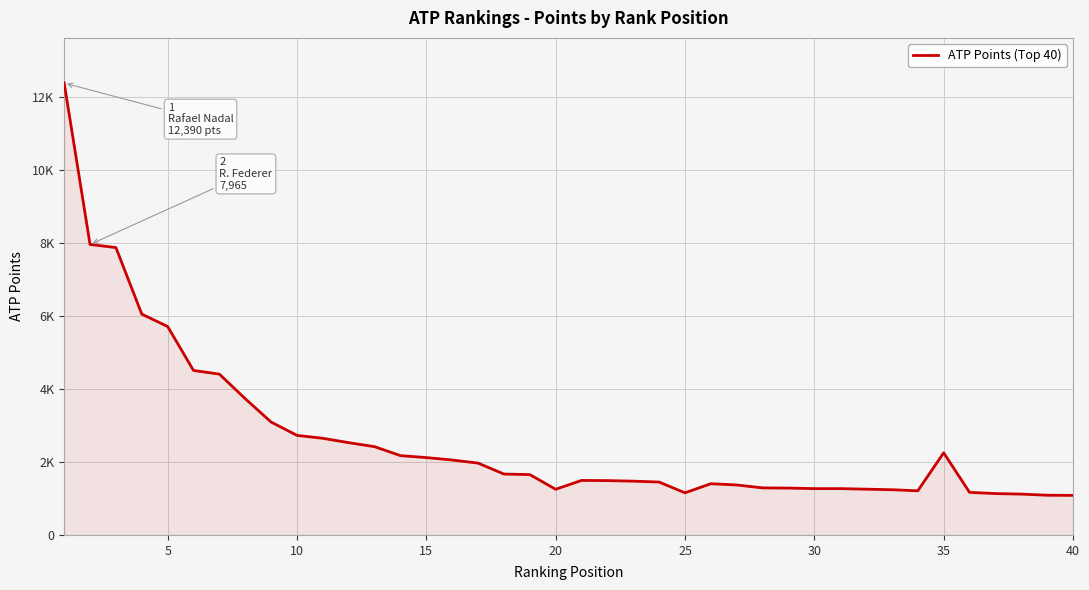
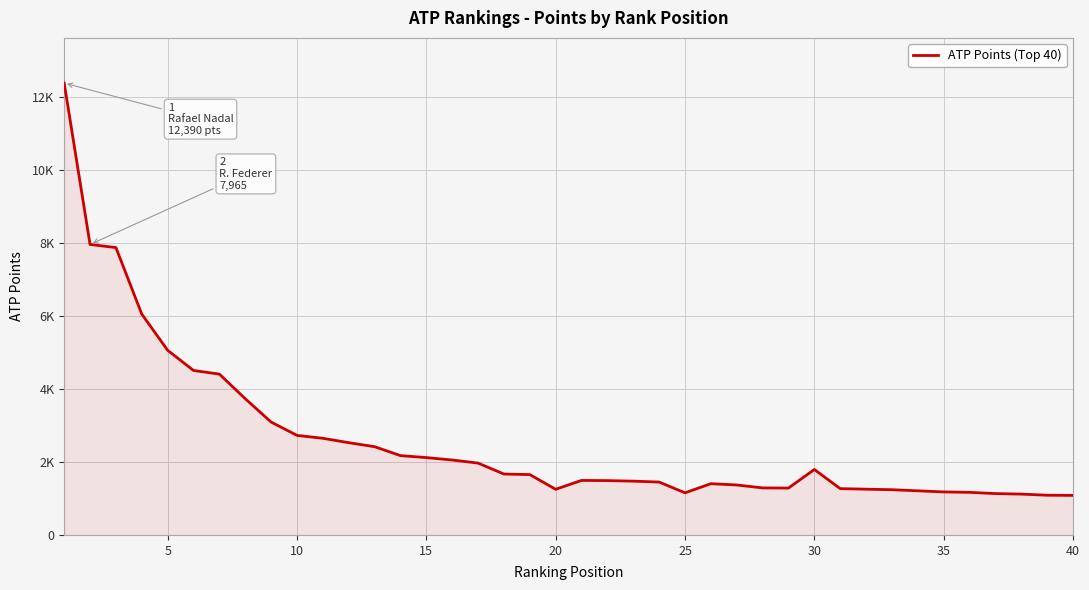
  {
-   "5": 5700,
+   "5": 5100,
    "10": 2700,
    "15": 2100,
    "20": 1300,
    "25": 1200,
-   "30": 1300,
-   "35": 2300,
+   "30": 1800,
+   "35": 1200,
    "40": 1100
  }
